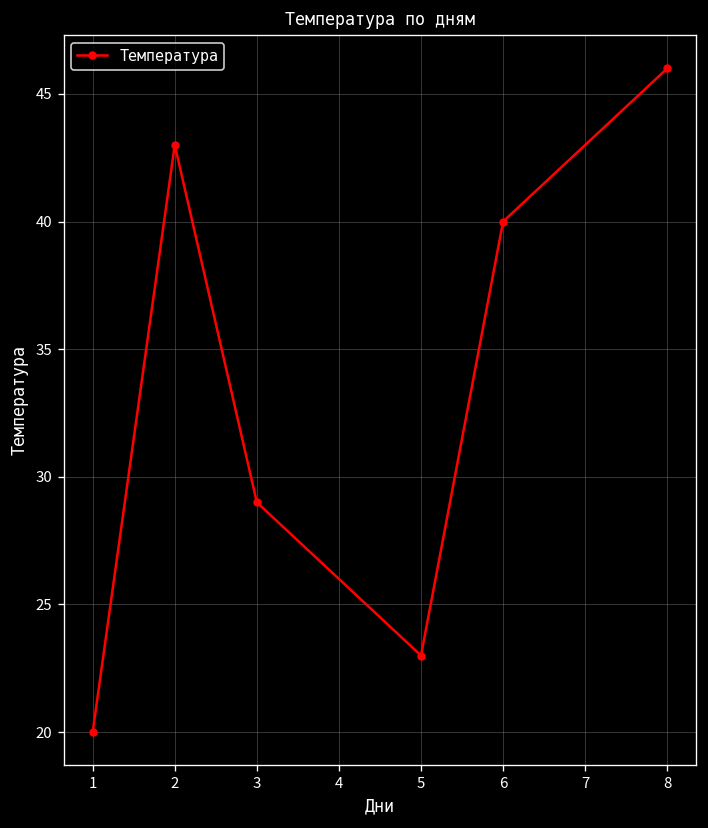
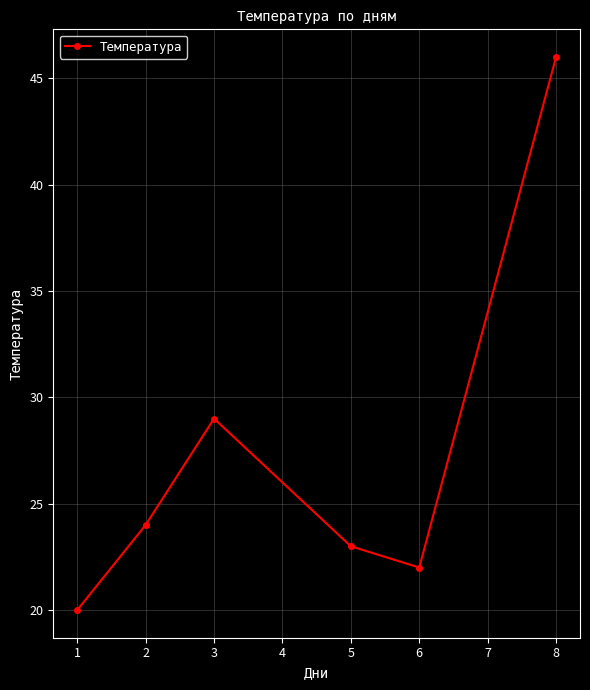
  {
    "1": 20,
-   "2": 43,
+   "2": 24,
    "3": 29,
    "5": 23,
-   "6": 40,
+   "6": 22,
    "8": 46
  }
